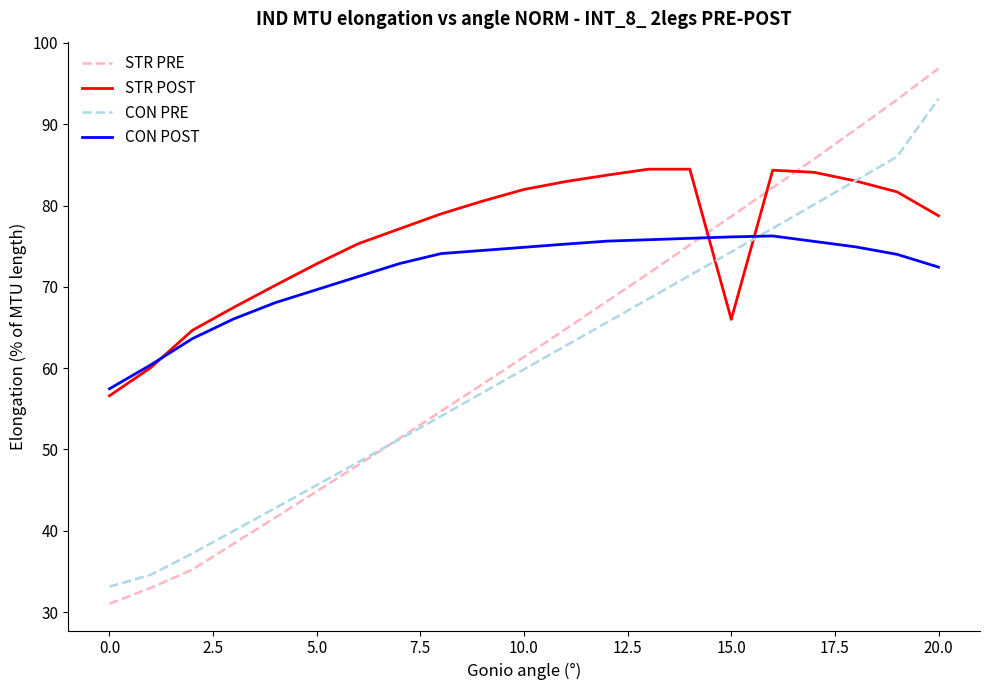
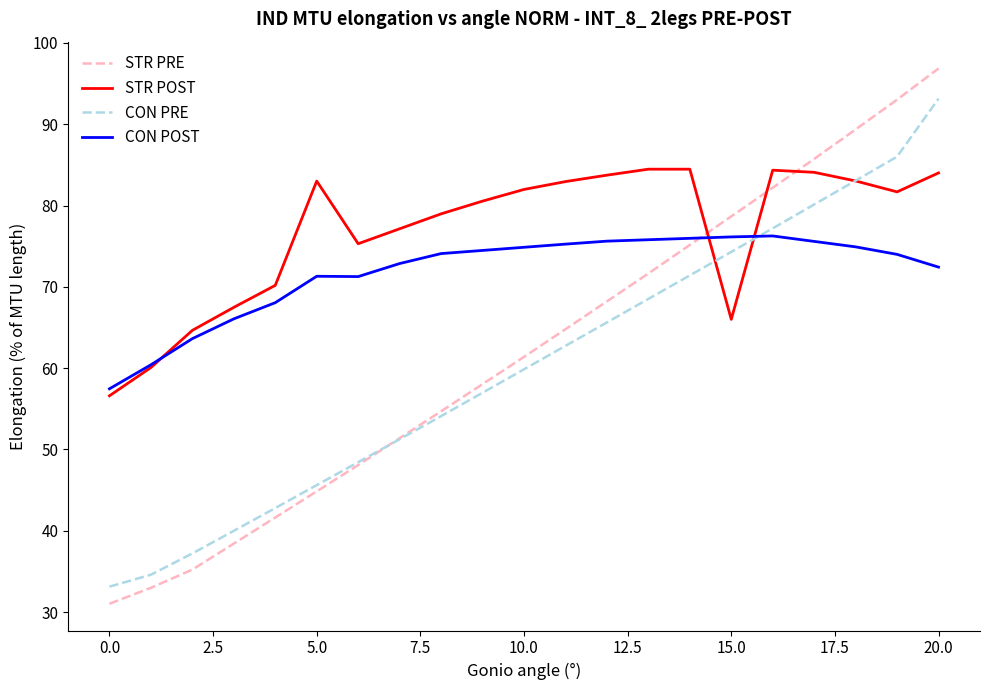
  {
    "STR PRE": {
      "0.0": 31,
      "5.0": 45,
      "10.0": 61,
      "15.0": 79,
      "20.0": 97
    },
    "STR POST": {
      "0.0": 57,
-     "5.0": 73,
+     "5.0": 83,
      "10.0": 82,
      "15.0": 66,
-     "20.0": 79
+     "20.0": 84
    },
    "CON PRE": {
      "0.0": 33,
      "5.0": 46,
      "10.0": 60,
      "15.0": 74,
      "20.0": 93
    },
    "CON POST": {
      "0.0": 57,
-     "5.0": 70,
+     "5.0": 71,
      "10.0": 75,
      "15.0": 76,
      "20.0": 72
    }
  }
